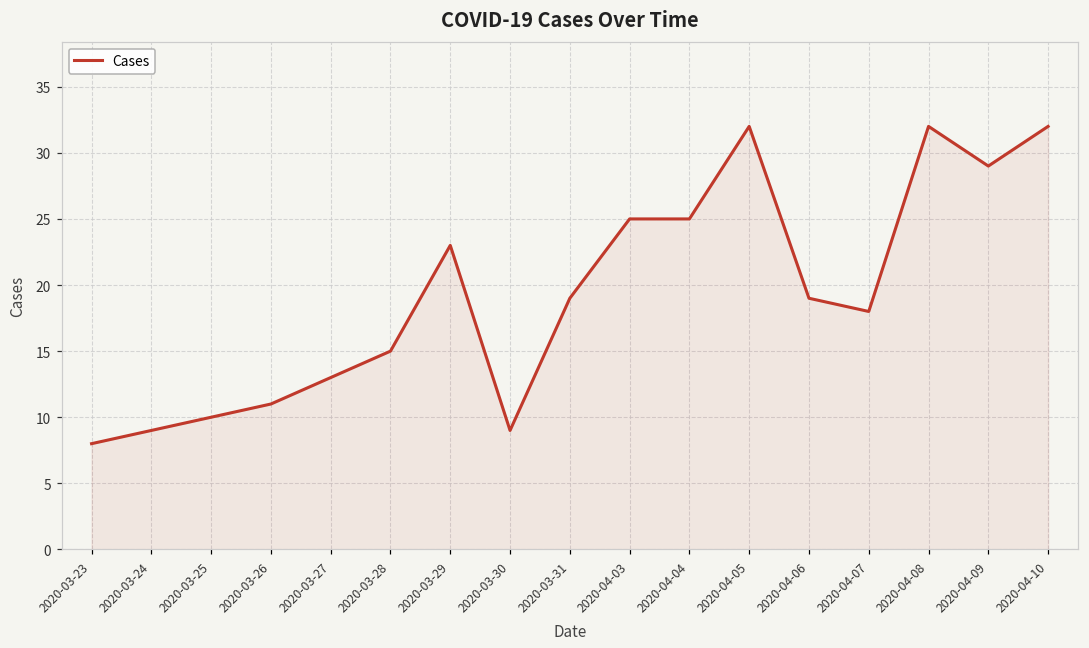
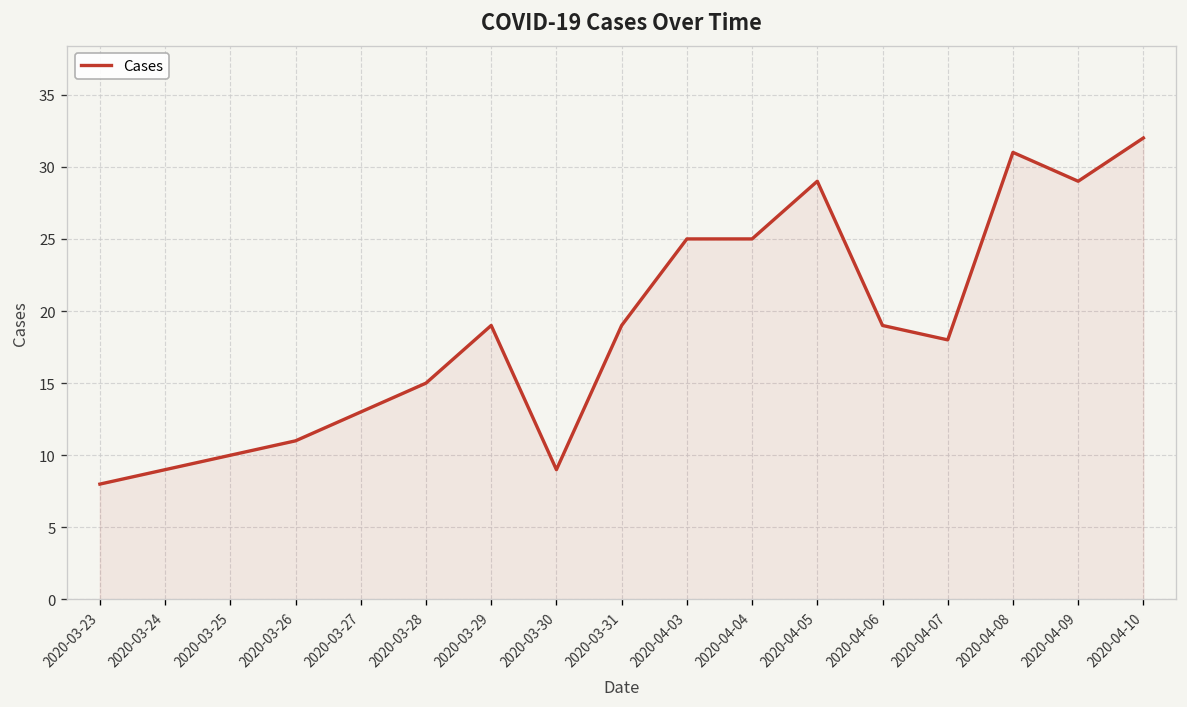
  {
    "2020-03-23": 8,
    "2020-03-24": 9,
    "2020-03-25": 10,
    "2020-03-26": 11,
    "2020-03-27": 13,
    "2020-03-28": 15,
-   "2020-03-29": 23,
+   "2020-03-29": 19,
    "2020-03-30": 9,
    "2020-03-31": 19,
    "2020-04-03": 25,
    "2020-04-04": 25,
-   "2020-04-05": 32,
+   "2020-04-05": 29,
    "2020-04-06": 19,
    "2020-04-07": 18,
-   "2020-04-08": 32,
+   "2020-04-08": 31,
    "2020-04-09": 29,
    "2020-04-10": 32
  }
